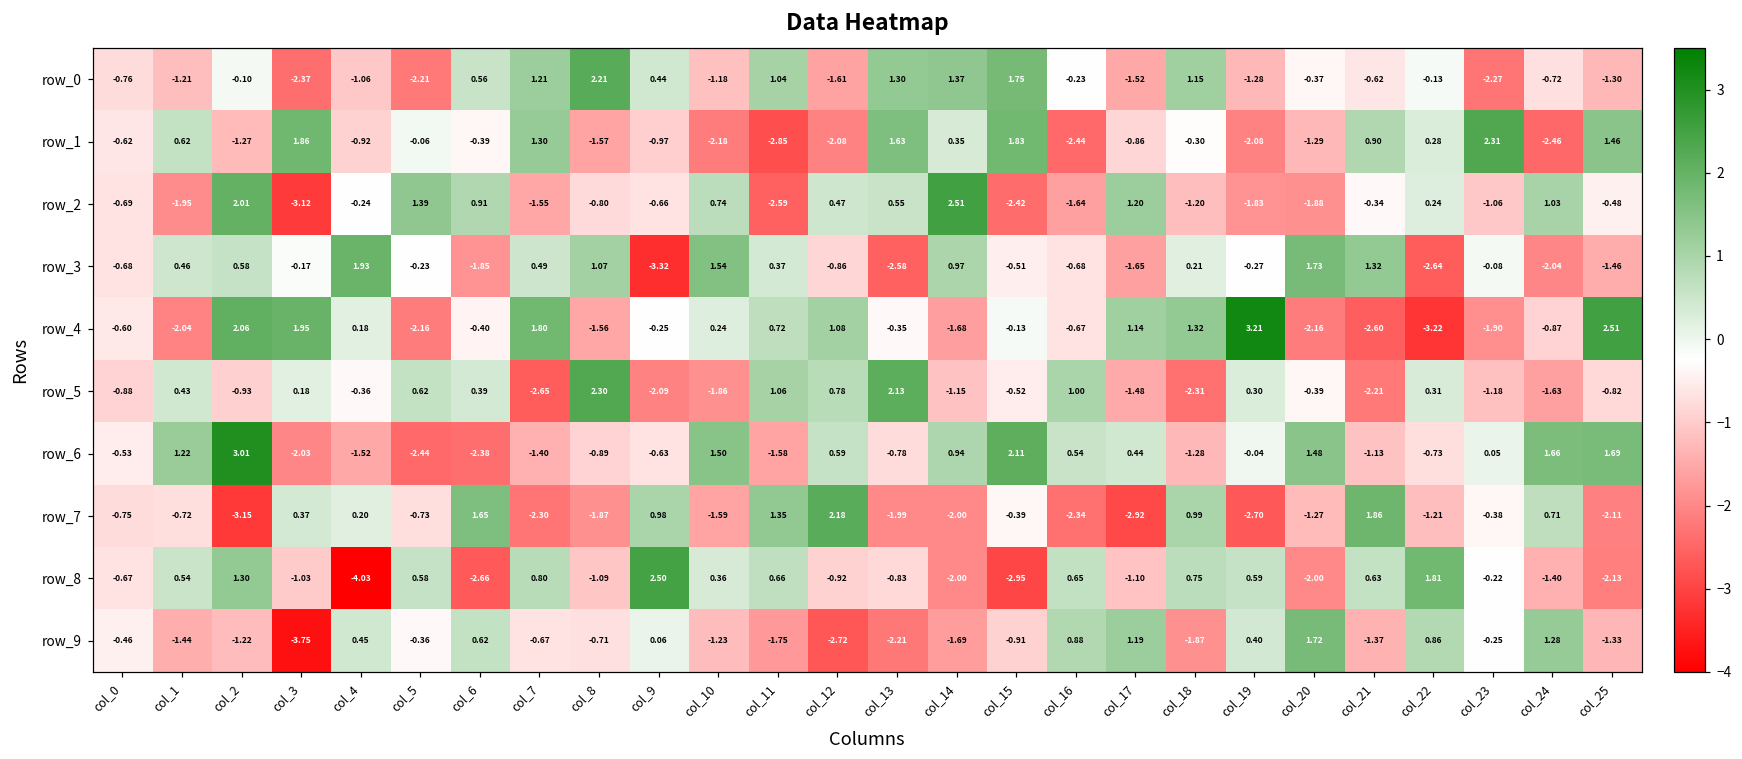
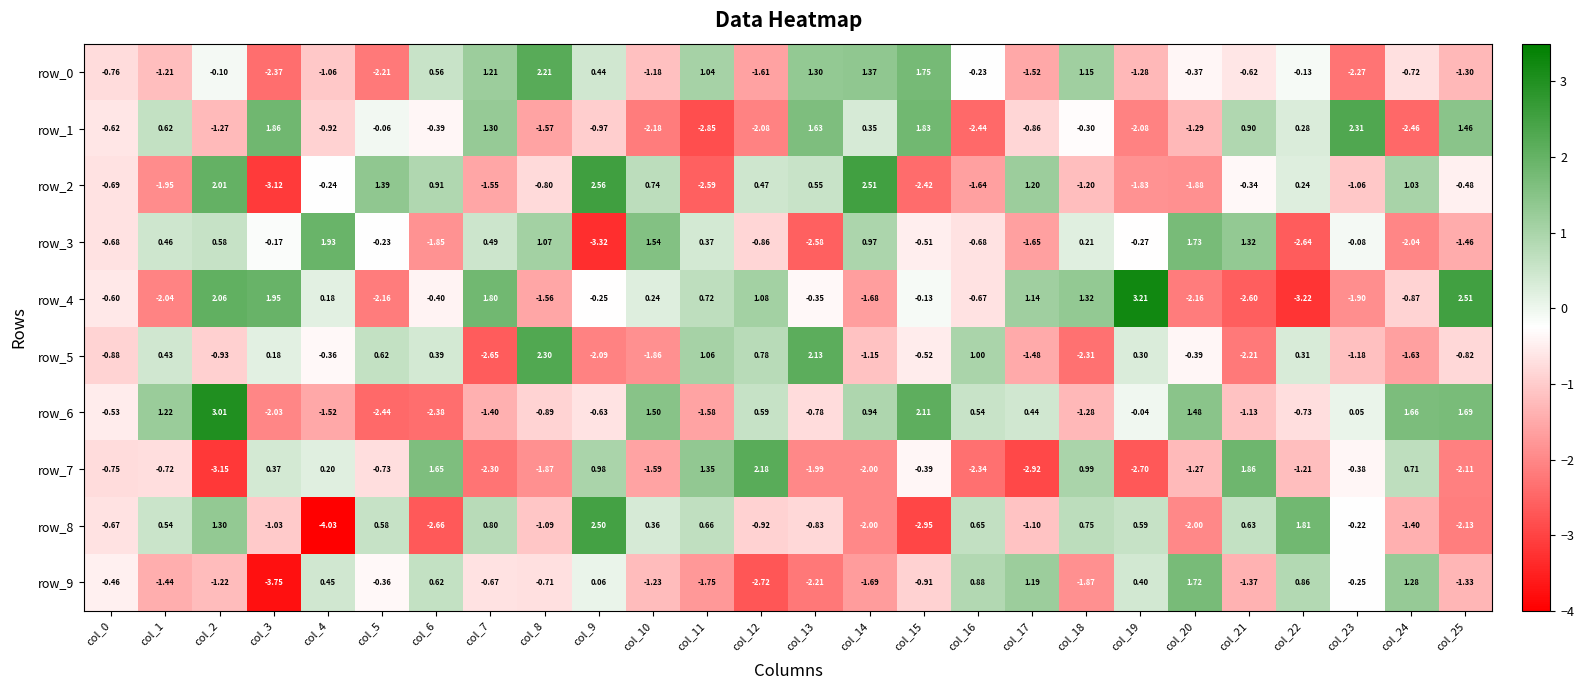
  {
    "row_2": {
      "col_0": -0.69,
      "col_1": -1.95,
      "col_2": 2.01,
      "col_3": -3.12,
      "col_4": -0.24,
      "col_5": 1.39,
      "col_6": 0.91,
      "col_7": -1.55,
      "col_8": -0.80,
-     "col_9": -0.66,
+     "col_9": 2.56,
      "col_10": 0.74,
      "col_11": -2.59,
      "col_12": 0.47,
      "col_13": 0.55,
      "col_14": 2.51,
      "col_15": -2.42,
      "col_16": -1.64,
      "col_17": 1.20,
      "col_18": -1.20,
      "col_19": -1.83,
      "col_20": -1.88,
      "col_21": -0.34,
      "col_22": 0.24,
      "col_23": -1.06,
      "col_24": 1.03,
      "col_25": -0.48
    }
  }
